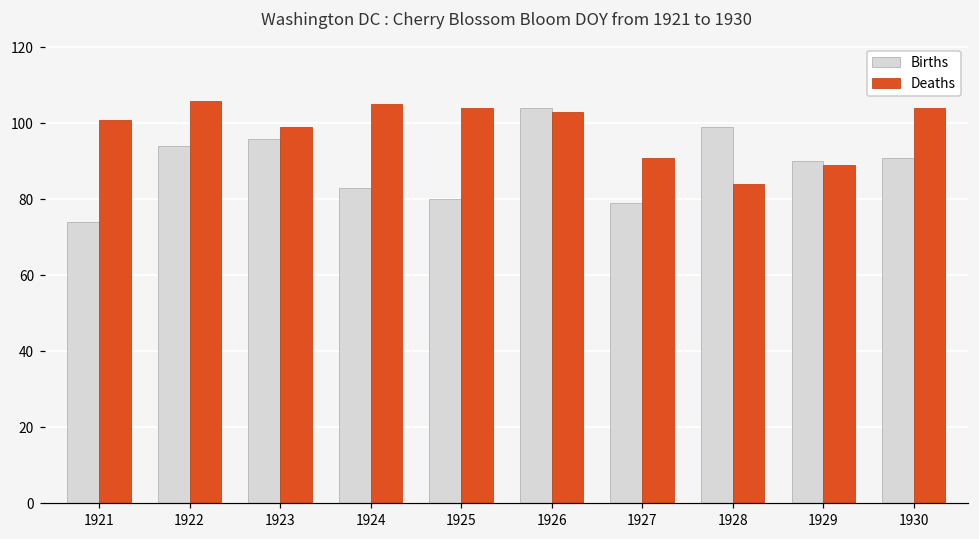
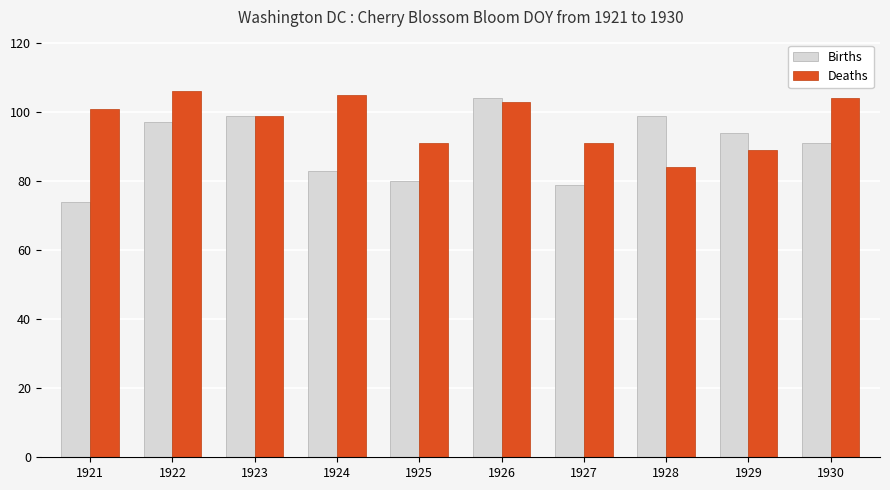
  {
    "Births": {
      "1921": 74,
-     "1922": 94,
-     "1923": 96,
+     "1922": 97,
+     "1923": 99,
      "1924": 83,
      "1925": 80,
      "1926": 104,
      "1927": 79,
      "1928": 99,
-     "1929": 90,
+     "1929": 94,
      "1930": 91
    },
    "Deaths": {
      "1921": 101,
      "1922": 106,
      "1923": 99,
      "1924": 105,
-     "1925": 104,
+     "1925": 91,
      "1926": 103,
      "1927": 91,
      "1928": 84,
      "1929": 89,
      "1930": 104
    }
  }
